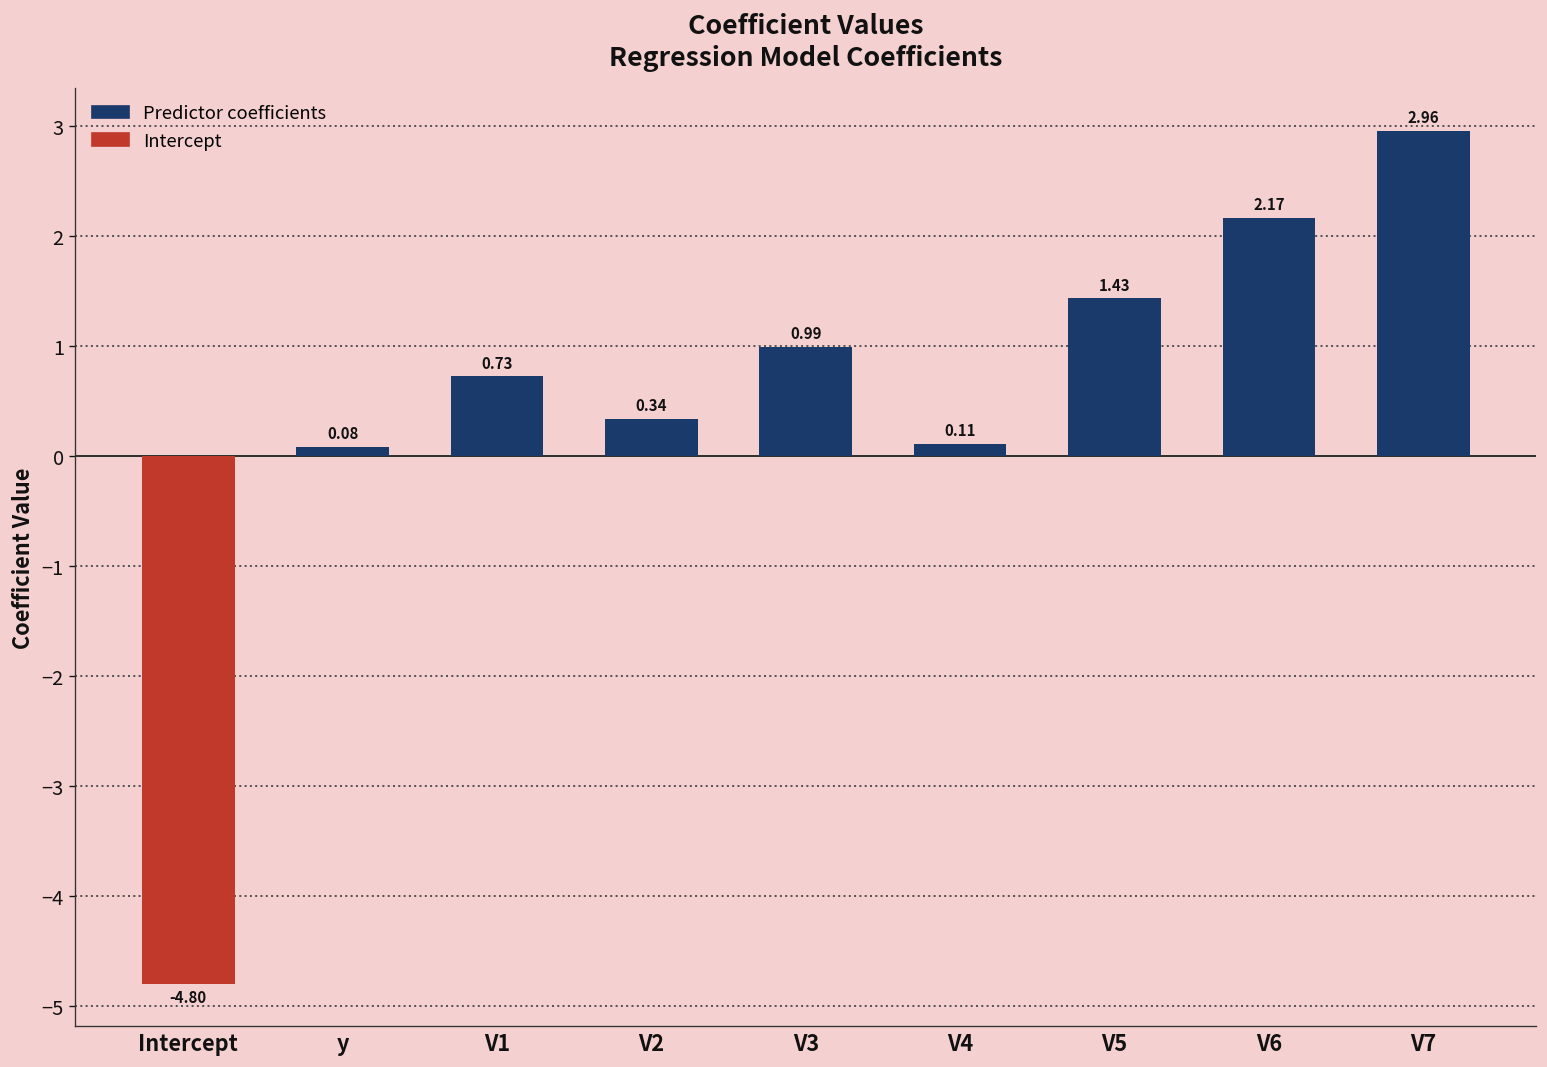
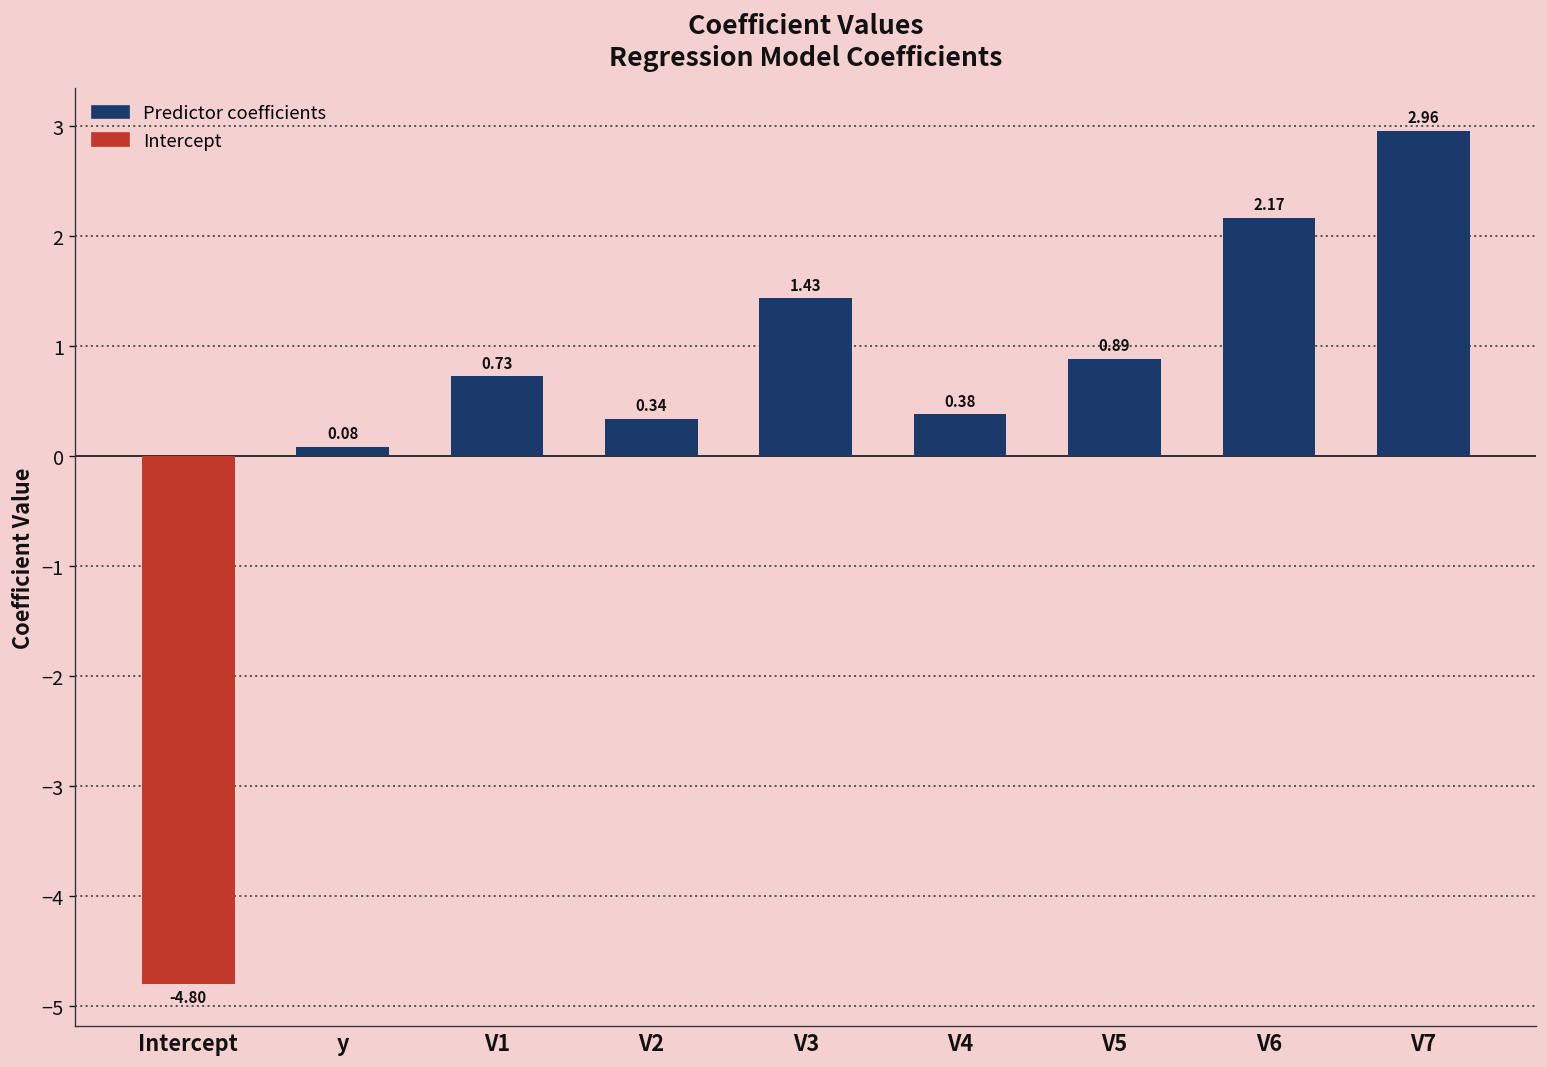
  {
    "Intercept": -4.80,
    "y": 0.08,
    "V1": 0.73,
    "V2": 0.34,
-   "V3": 0.99,
-   "V4": 0.11,
-   "V5": 1.43,
+   "V3": 1.43,
+   "V4": 0.38,
+   "V5": 0.89,
    "V6": 2.17,
    "V7": 2.96
  }
